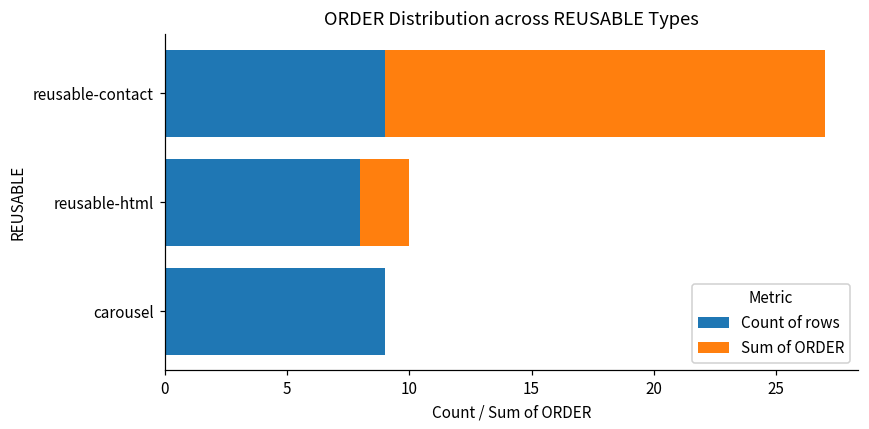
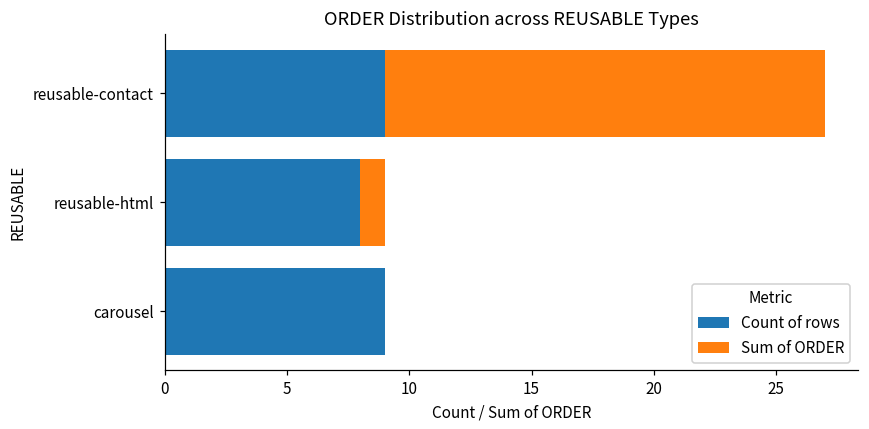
  {
    "Count of rows": {
      "reusable-contact": 9,
      "reusable-html": 8,
      "carousel": 9
    },
    "Sum of ORDER": {
      "reusable-contact": 18,
-     "reusable-html": 2,
+     "reusable-html": 1,
      "carousel": 0
    }
  }
